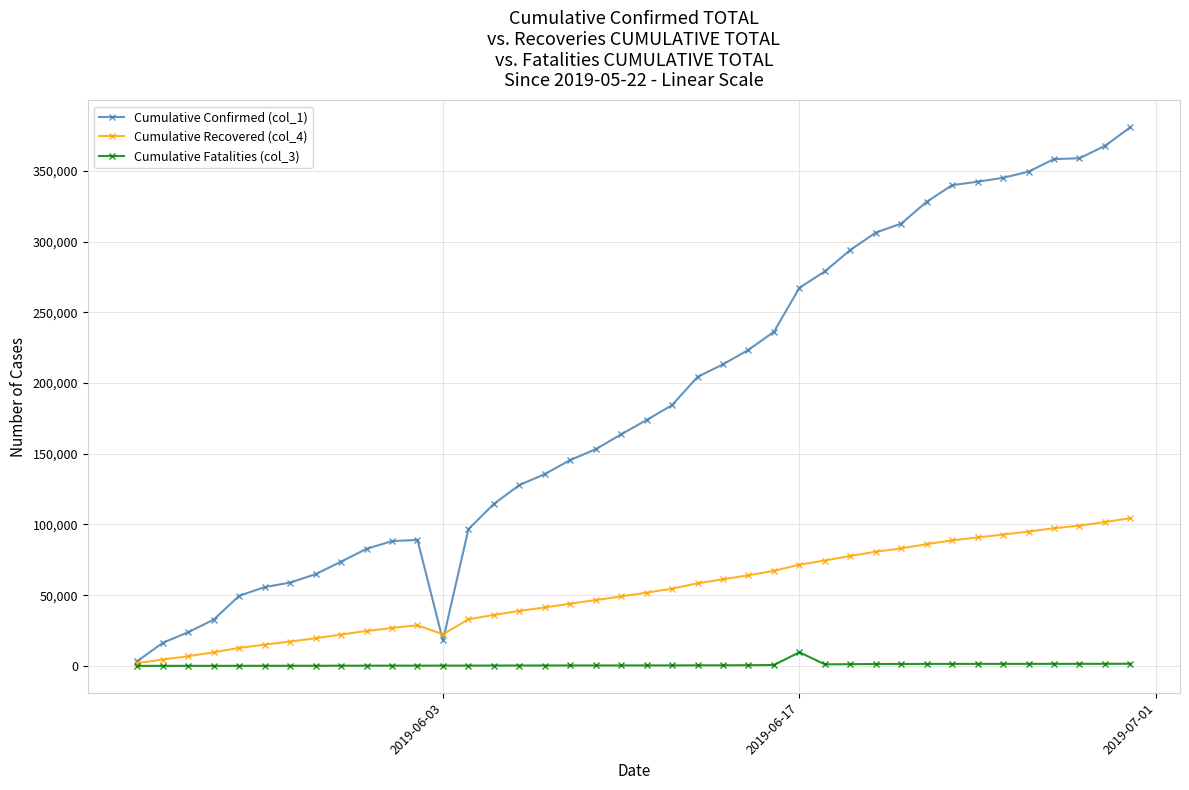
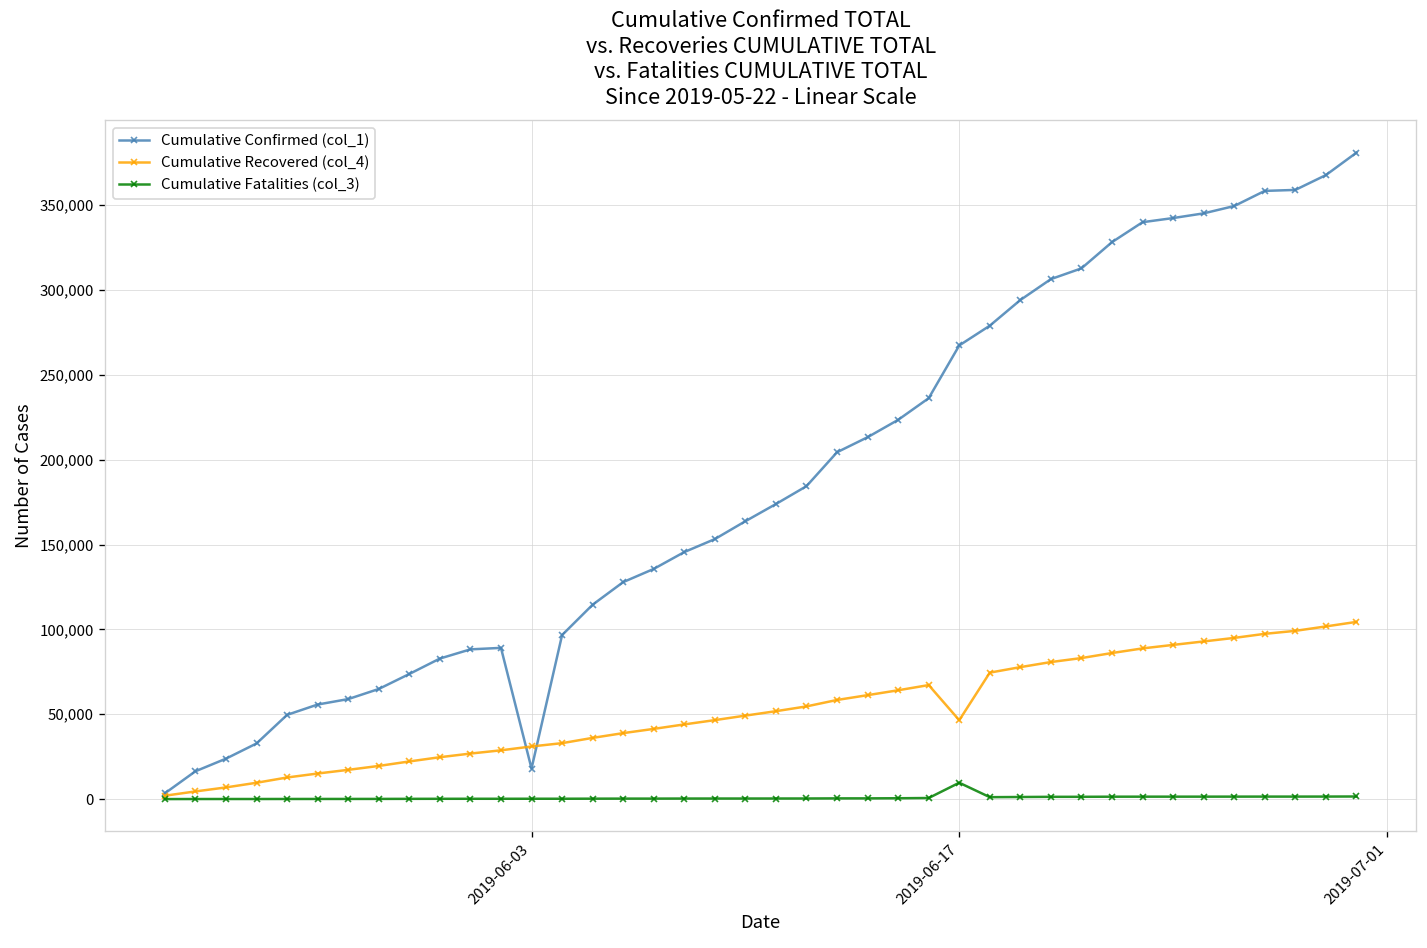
  {
    "Cumulative Confirmed (col_1)": {
      "2019-06-03": "18,000",
      "2019-06-17": "267,000"
    },
    "Cumulative Recovered (col_4)": {
-     "2019-06-03": "22,000",
-     "2019-06-17": "72,000"
+     "2019-06-03": "31,000",
+     "2019-06-17": "46,000"
    },
    "Cumulative Fatalities (col_3)": {
      "2019-06-03": "0",
      "2019-06-17": "10,000"
    }
  }
